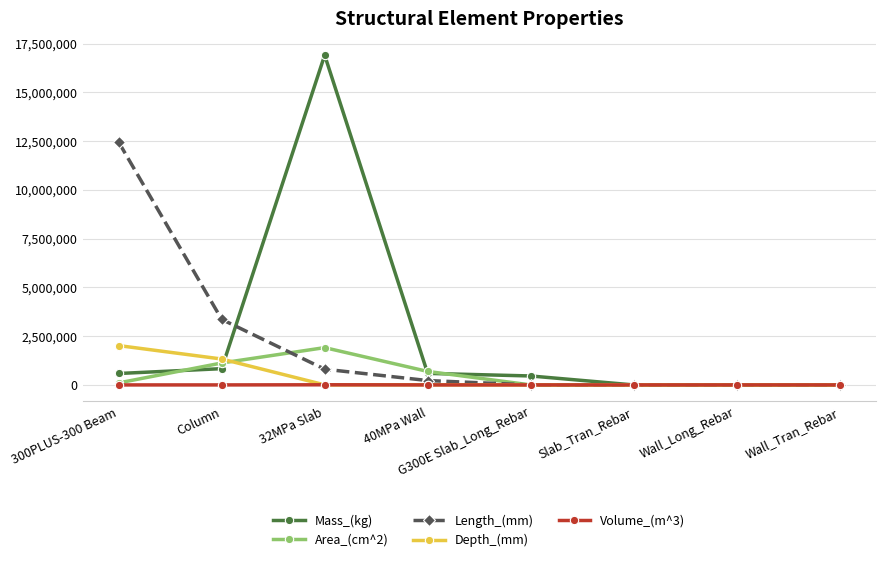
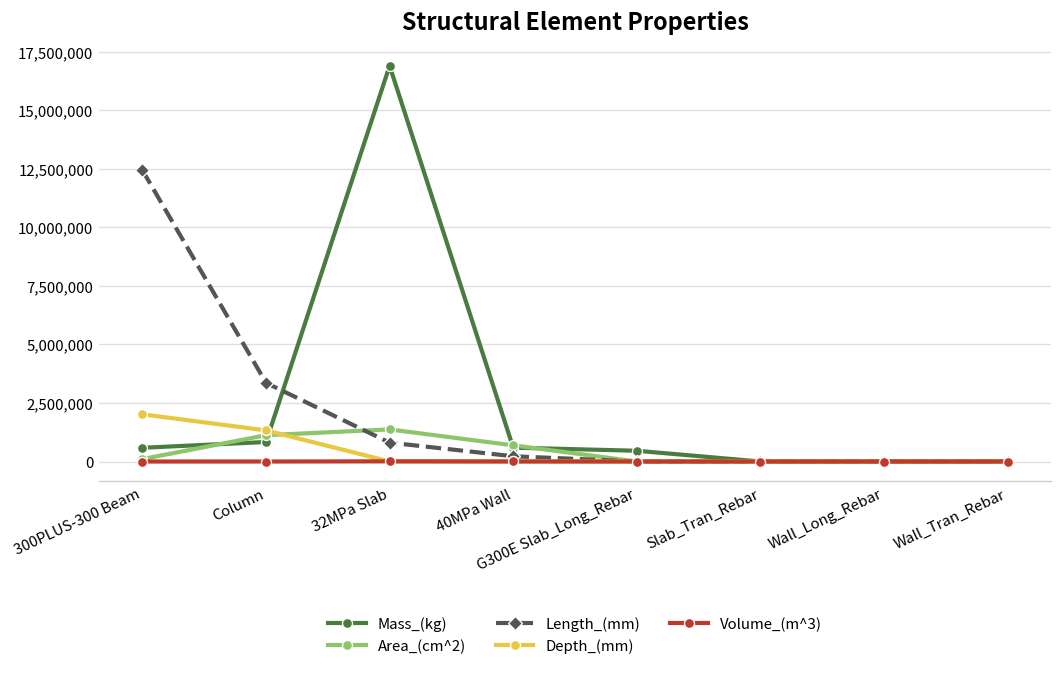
  {
    "Area_(cm^2)": {
      "Column": "1,100,000",
-     "32MPa Slab": "1,900,000"
+     "32MPa Slab": "1,400,000"
    },
    "Depth_(mm)": {
      "300PLUS-300 Beam": "2,000,000",
      "Column": "1,300,000"
    },
    "Volume_(m^3)": {
      "Column": "0"
    }
  }
